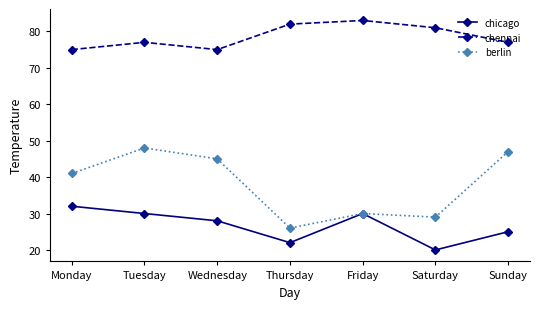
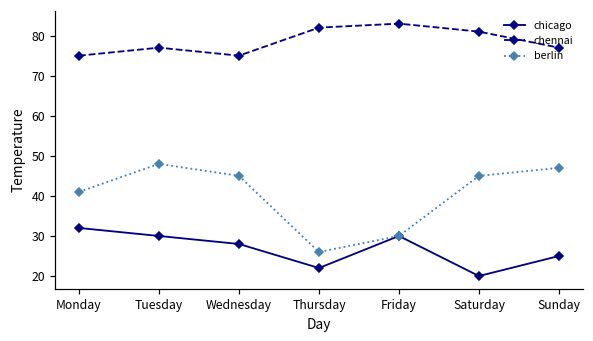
  {
    "berlin": {
      "Monday": 41,
      "Tuesday": 48,
      "Wednesday": 45,
      "Thursday": 26,
-     "Saturday": 29,
+     "Saturday": 45,
      "Sunday": 47
    }
  }
